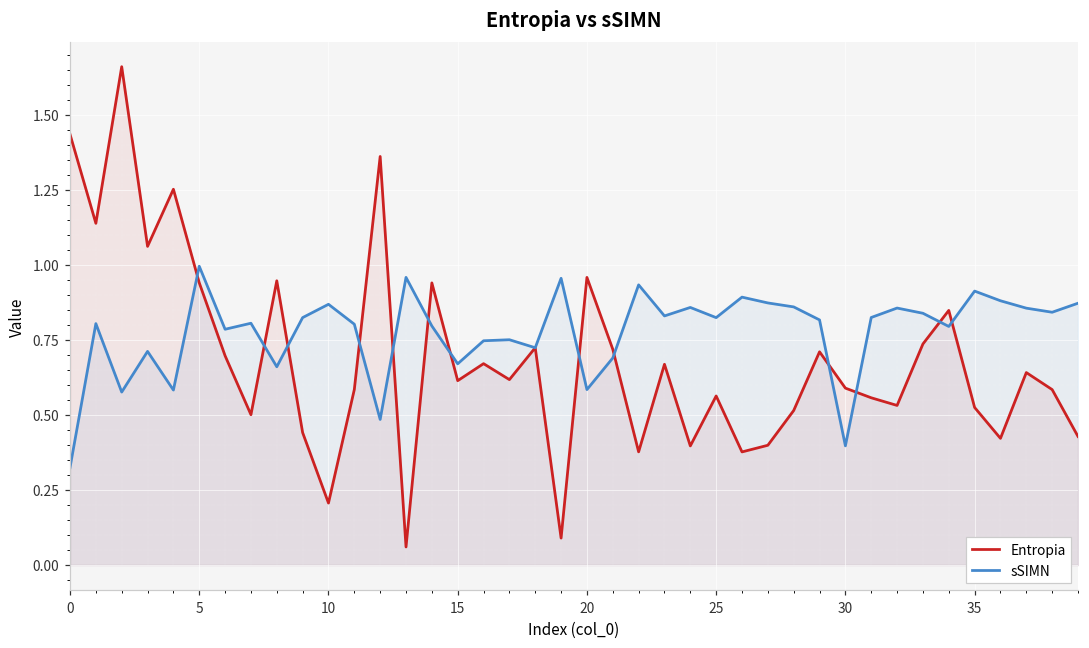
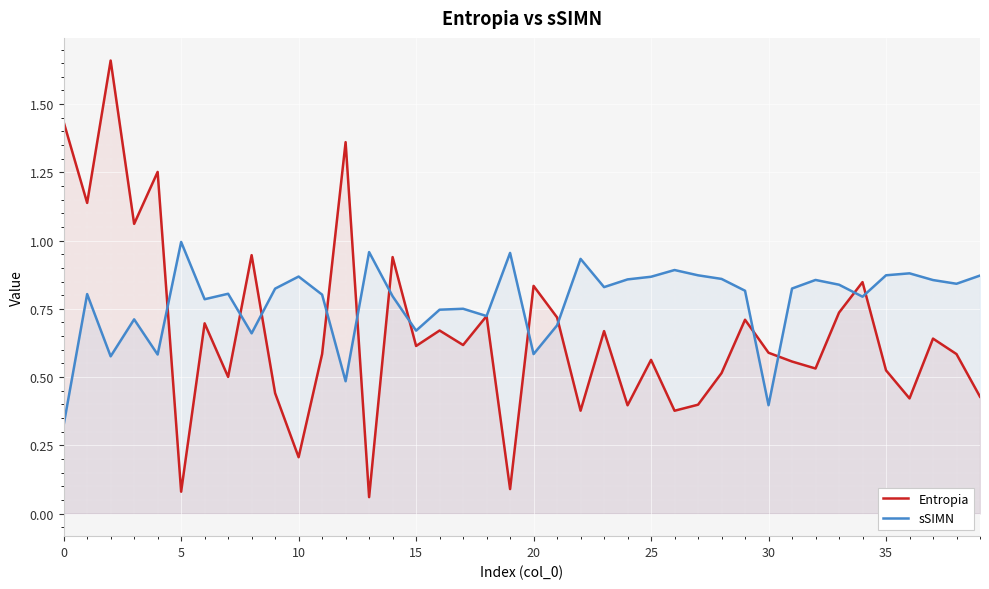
  {
    "Entropia": {
      "0": 1.43,
-     "5": 0.94,
+     "5": 0.08,
      "10": 0.21,
      "15": 0.61,
-     "20": 0.96,
+     "20": 0.83,
      "25": 0.56,
      "30": 0.59,
      "35": 0.52
    },
    "sSIMN": {
      "0": 0.32,
      "5": 1.00,
      "10": 0.87,
      "15": 0.67,
      "20": 0.58,
-     "25": 0.82,
+     "25": 0.87,
      "30": 0.40,
-     "35": 0.91
+     "35": 0.87
    }
  }
